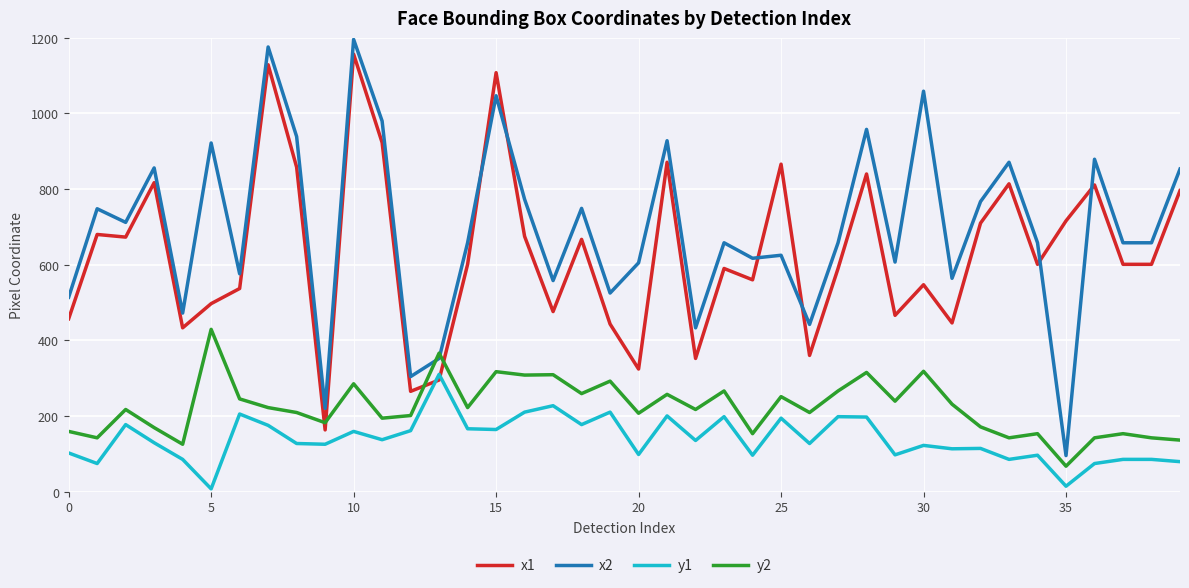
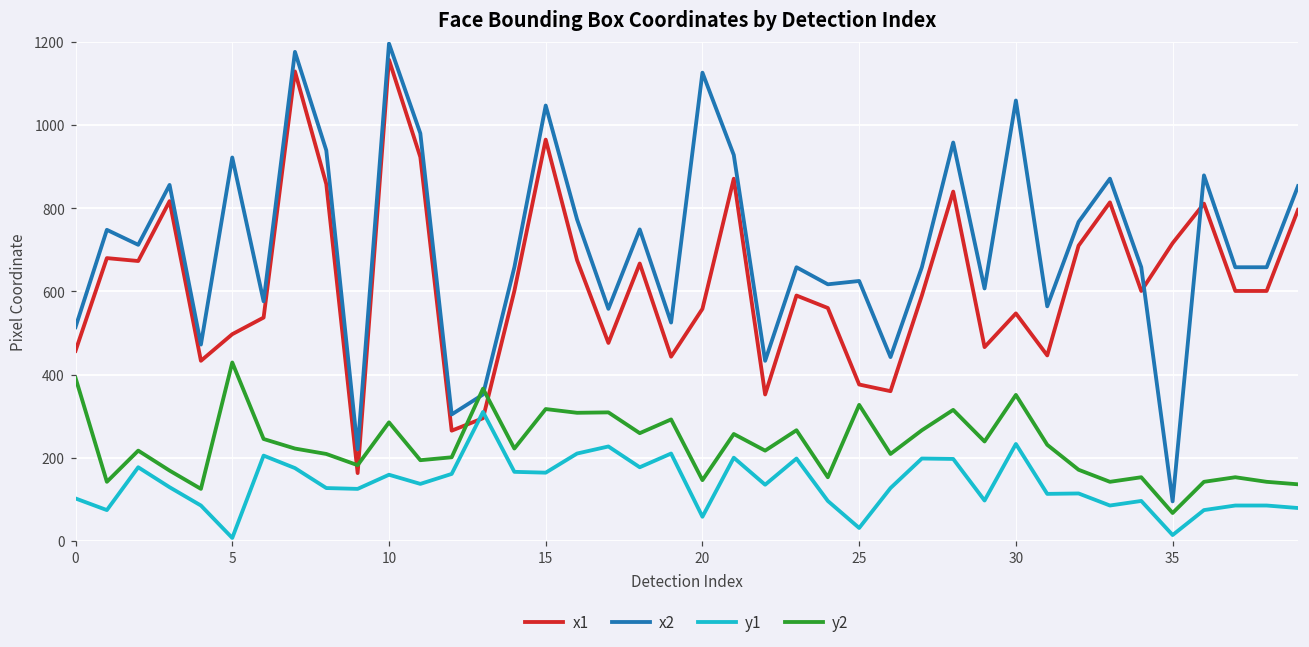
  {
    "x1": {
      "0": 460,
      "5": 500,
      "10": 1160,
-     "15": 1110,
-     "20": 320,
-     "25": 870,
+     "15": 970,
+     "20": 560,
+     "25": 380,
      "30": 550,
      "35": 720
    },
    "x2": {
      "0": 510,
      "5": 920,
      "10": 1200,
      "15": 1050,
-     "20": 610,
+     "20": 1130,
      "25": 630,
      "30": 1060,
      "35": 100
    },
    "y1": {
      "0": 100,
      "5": 10,
      "10": 160,
      "15": 160,
-     "20": 100,
-     "25": 190,
-     "30": 120,
+     "20": 60,
+     "25": 30,
+     "30": 230,
      "35": 10
    },
    "y2": {
-     "0": 160,
+     "0": 390,
      "5": 430,
      "10": 290,
      "15": 320,
-     "20": 210,
-     "25": 250,
-     "30": 320,
+     "20": 150,
+     "25": 330,
+     "30": 350,
      "35": 70
    }
  }
